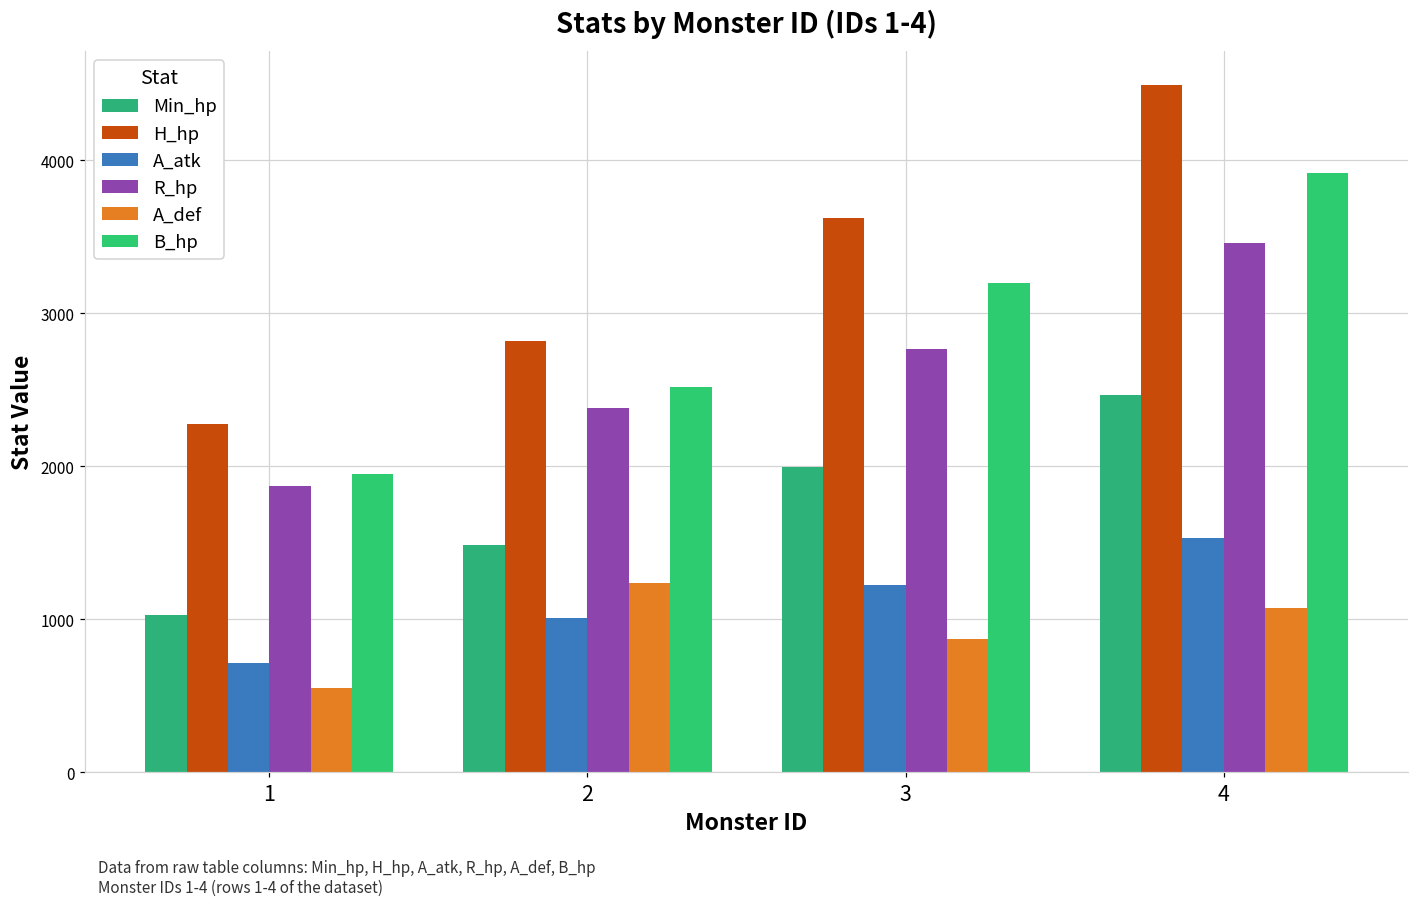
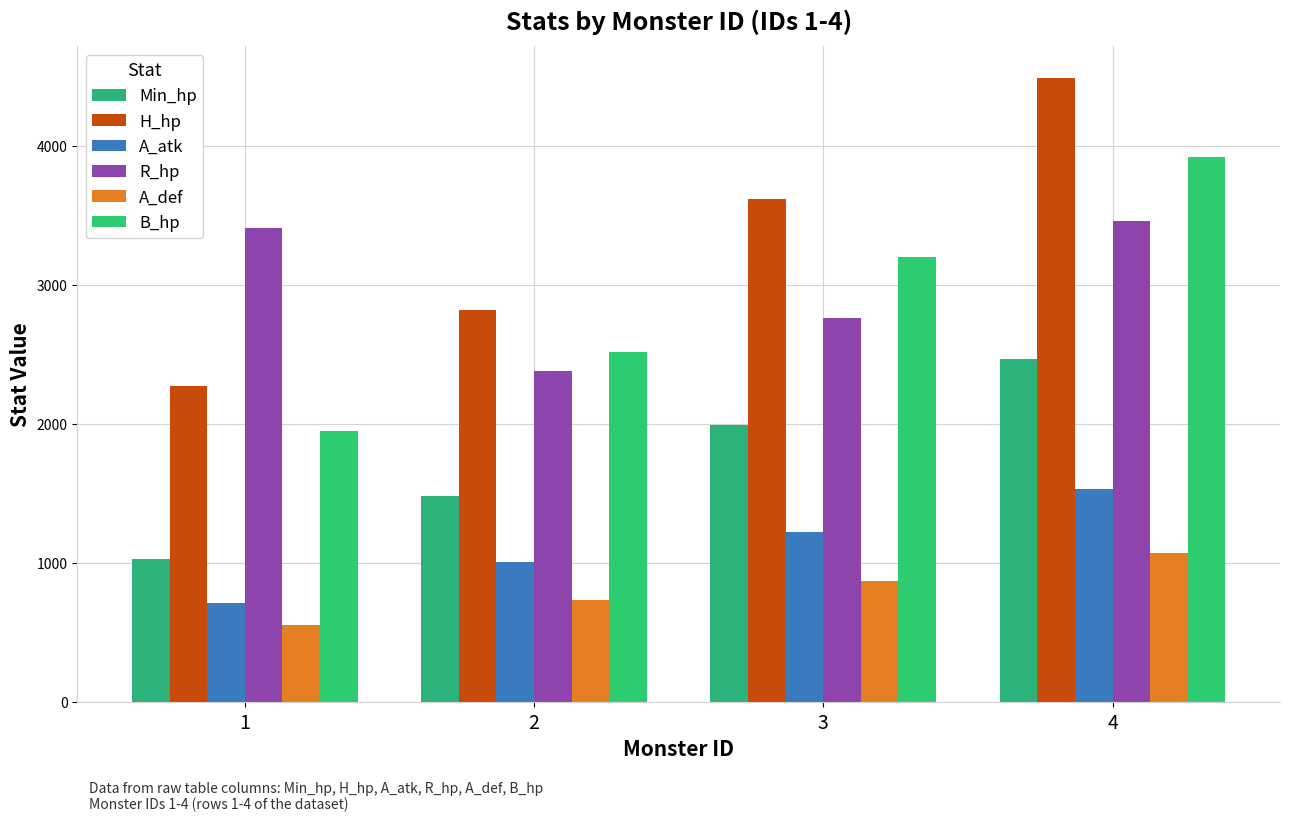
  {
    "H_hp": {
      "1": 2270,
      "2": 2820,
      "3": 3620,
      "4": 4490
    },
    "A_atk": {
      "1": 710,
      "2": 1010,
      "3": 1230,
      "4": 1530
    },
    "R_hp": {
-     "1": 1870,
+     "1": 3410,
      "2": 2380,
      "3": 2760,
      "4": 3460
    },
    "A_def": {
      "1": 550,
-     "2": 1240,
+     "2": 740,
      "3": 870,
      "4": 1080
    }
  }
